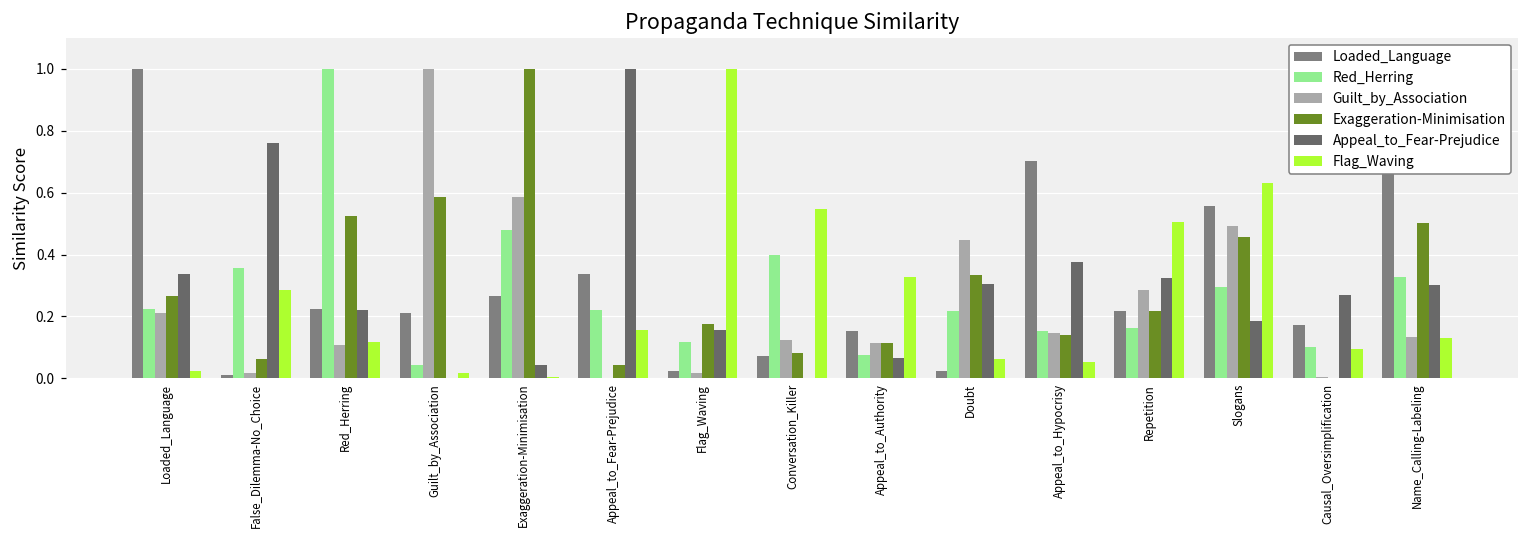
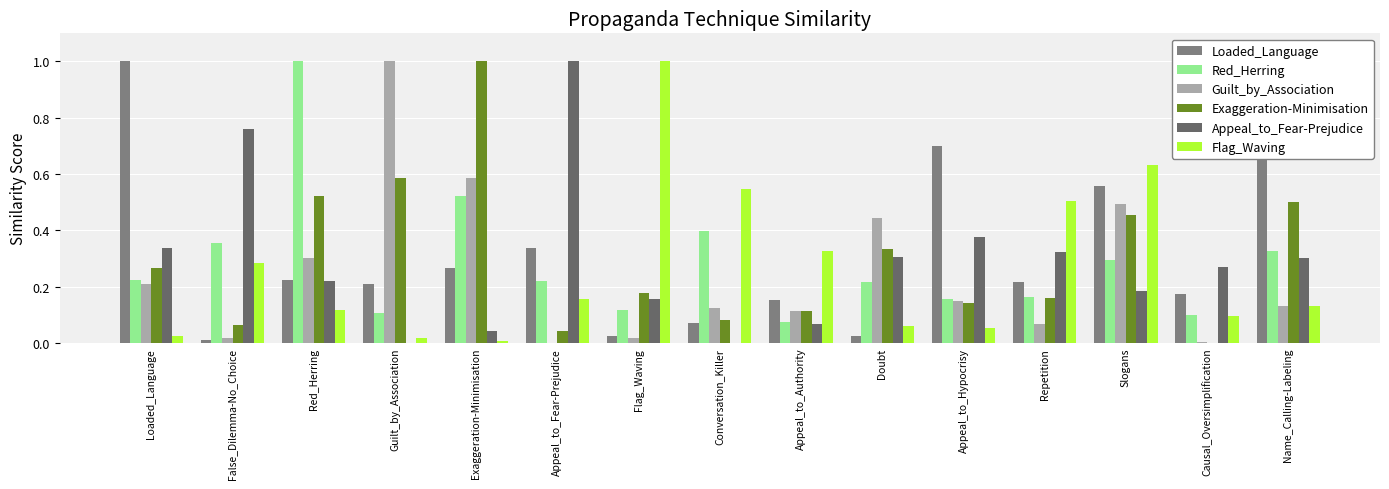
  {
    "Red_Herring": {
      "Loaded_Language": 0.22,
      "False_Dilemma-No_Choice": 0.36,
      "Red_Herring": 1.00,
-     "Guilt_by_Association": 0.04,
-     "Exaggeration-Minimisation": 0.48,
+     "Guilt_by_Association": 0.11,
+     "Exaggeration-Minimisation": 0.52,
      "Appeal_to_Fear-Prejudice": 0.22,
      "Flag_Waving": 0.12,
      "Conversation_Killer": 0.40,
      "Appeal_to_Authority": 0.08,
      "Doubt": 0.22,
      "Appeal_to_Hypocrisy": 0.15,
      "Repetition": 0.16,
      "Slogans": 0.29,
      "Causal_Oversimplification": 0.10,
      "Name_Calling-Labeling": 0.33
    },
    "Guilt_by_Association": {
      "Loaded_Language": 0.21,
      "False_Dilemma-No_Choice": 0.02,
-     "Red_Herring": 0.11,
+     "Red_Herring": 0.30,
      "Guilt_by_Association": 1.00,
      "Exaggeration-Minimisation": 0.59,
      "Flag_Waving": 0.02,
      "Conversation_Killer": 0.12,
      "Appeal_to_Authority": 0.11,
      "Doubt": 0.45,
      "Appeal_to_Hypocrisy": 0.15,
-     "Repetition": 0.29,
+     "Repetition": 0.07,
      "Slogans": 0.49,
      "Name_Calling-Labeling": 0.13
    },
    "Exaggeration-Minimisation": {
      "Loaded_Language": 0.26,
      "False_Dilemma-No_Choice": 0.06,
      "Red_Herring": 0.52,
      "Guilt_by_Association": 0.59,
      "Exaggeration-Minimisation": 1.00,
      "Appeal_to_Fear-Prejudice": 0.04,
      "Flag_Waving": 0.18,
      "Conversation_Killer": 0.08,
      "Appeal_to_Authority": 0.12,
      "Doubt": 0.34,
      "Appeal_to_Hypocrisy": 0.14,
-     "Repetition": 0.22,
+     "Repetition": 0.16,
      "Slogans": 0.46,
      "Causal_Oversimplification": 0.00,
      "Name_Calling-Labeling": 0.50
    },
    "Flag_Waving": {
      "Loaded_Language": 0.03,
      "False_Dilemma-No_Choice": 0.28,
      "Red_Herring": 0.12,
      "Guilt_by_Association": 0.02,
      "Appeal_to_Fear-Prejudice": 0.16,
      "Flag_Waving": 1.00,
      "Conversation_Killer": 0.55,
      "Appeal_to_Authority": 0.33,
      "Doubt": 0.06,
      "Appeal_to_Hypocrisy": 0.05,
      "Repetition": 0.51,
      "Slogans": 0.63,
      "Causal_Oversimplification": 0.10,
      "Name_Calling-Labeling": 0.13
    }
  }
